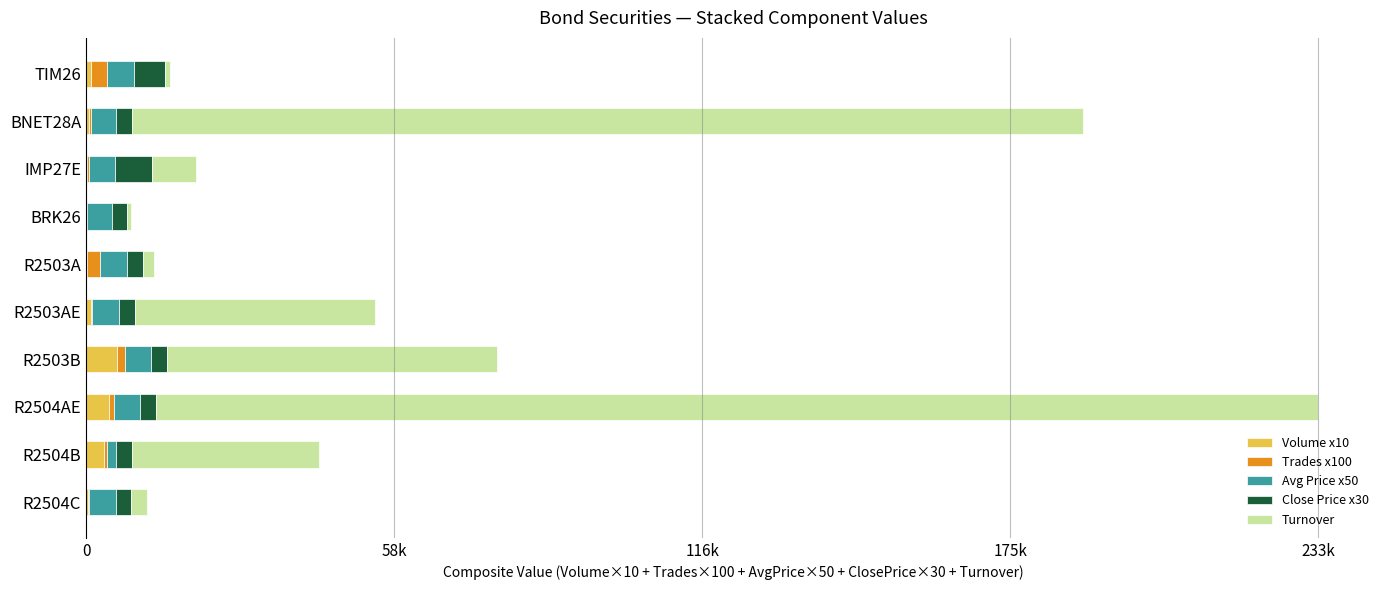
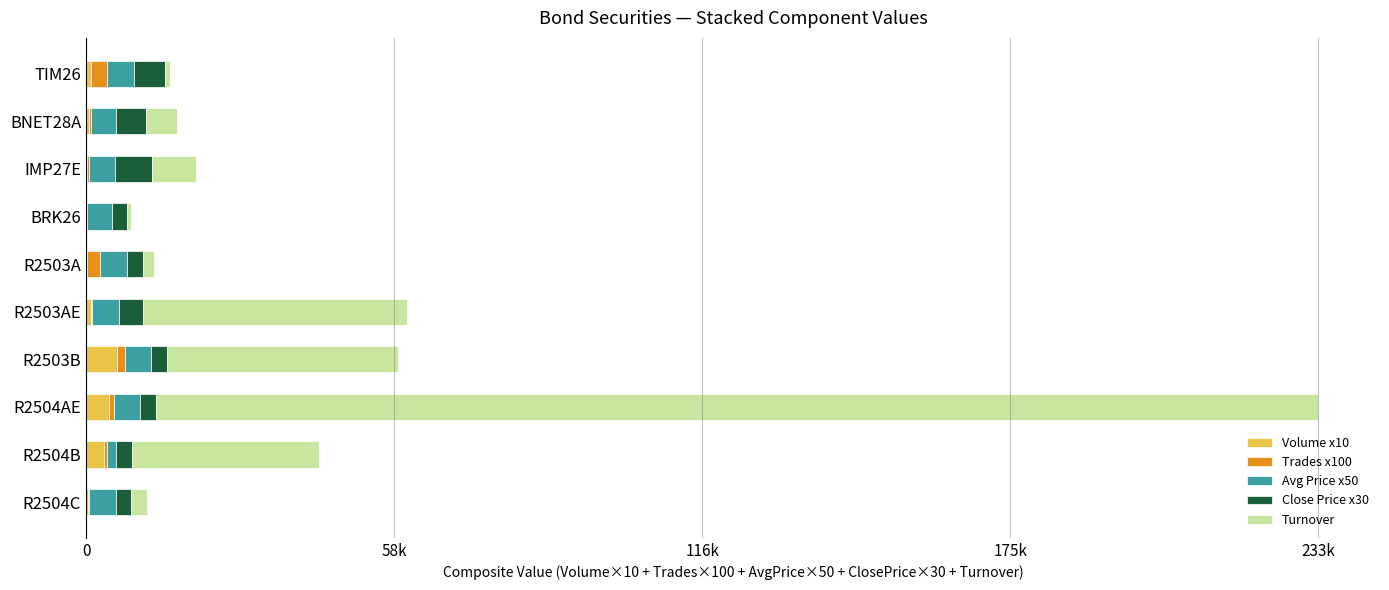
  {
    "Volume x10": {
      "TIM26": 1000,
      "BNET28A": 1000,
      "R2503AE": 1000,
      "R2503B": 6000,
      "R2504AE": 4000,
      "R2504B": 3000
    },
    "Trades x100": {
      "TIM26": 3000,
      "R2503A": 3000,
      "R2503B": 1000,
      "R2504AE": 1000,
      "R2504B": 1000
    },
    "Avg Price x50": {
      "TIM26": 5000,
      "BNET28A": 5000,
      "IMP27E": 5000,
      "BRK26": 5000,
      "R2503A": 5000,
      "R2503AE": 5000,
      "R2503B": 5000,
      "R2504AE": 5000,
      "R2504B": 2000,
      "R2504C": 5000
    },
    "Close Price x30": {
      "TIM26": 6000,
-     "BNET28A": 3000,
+     "BNET28A": 6000,
      "IMP27E": 7000,
      "BRK26": 3000,
      "R2503A": 3000,
-     "R2503AE": 3000,
+     "R2503AE": 5000,
      "R2503B": 3000,
      "R2504AE": 3000,
      "R2504B": 3000,
      "R2504C": 3000
    },
    "Turnover": {
      "TIM26": 1000,
-     "BNET28A": 180000,
+     "BNET28A": 6000,
      "IMP27E": 8000,
      "BRK26": 1000,
      "R2503A": 2000,
-     "R2503AE": 46000,
-     "R2503B": 63000,
+     "R2503AE": 50000,
+     "R2503B": 44000,
      "R2504AE": 220000,
      "R2504B": 35000,
      "R2504C": 3000
    }
  }
